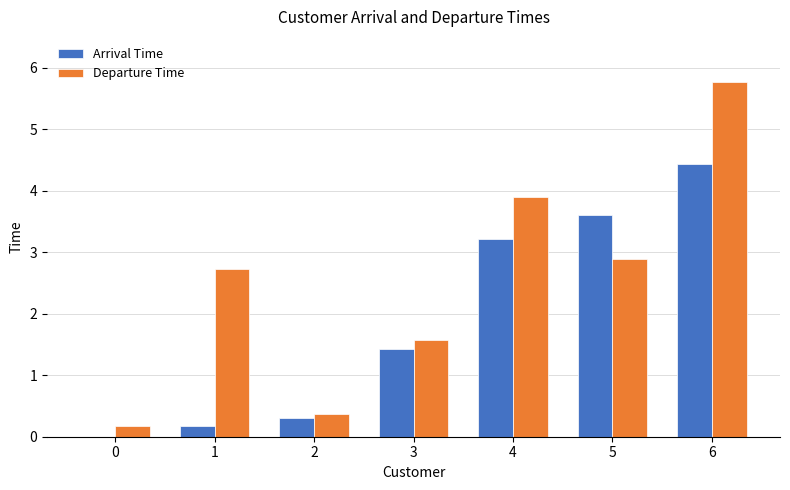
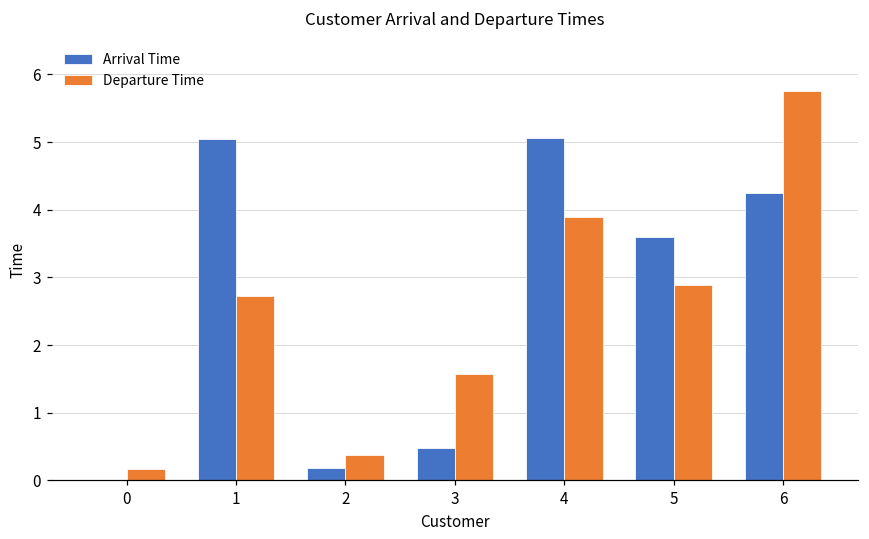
  {
    "Arrival Time": {
      "0": 0.0,
-     "1": 0.2,
-     "2": 0.3,
-     "3": 1.4,
-     "4": 3.2,
+     "1": 5.0,
+     "2": 0.2,
+     "3": 0.5,
+     "4": 5.1,
      "5": 3.6,
-     "6": 4.4
+     "6": 4.2
    },
    "Departure Time": {
      "0": 0.2,
      "1": 2.7,
      "2": 0.4,
      "3": 1.6,
      "4": 3.9,
      "5": 2.9,
      "6": 5.8
    }
  }
